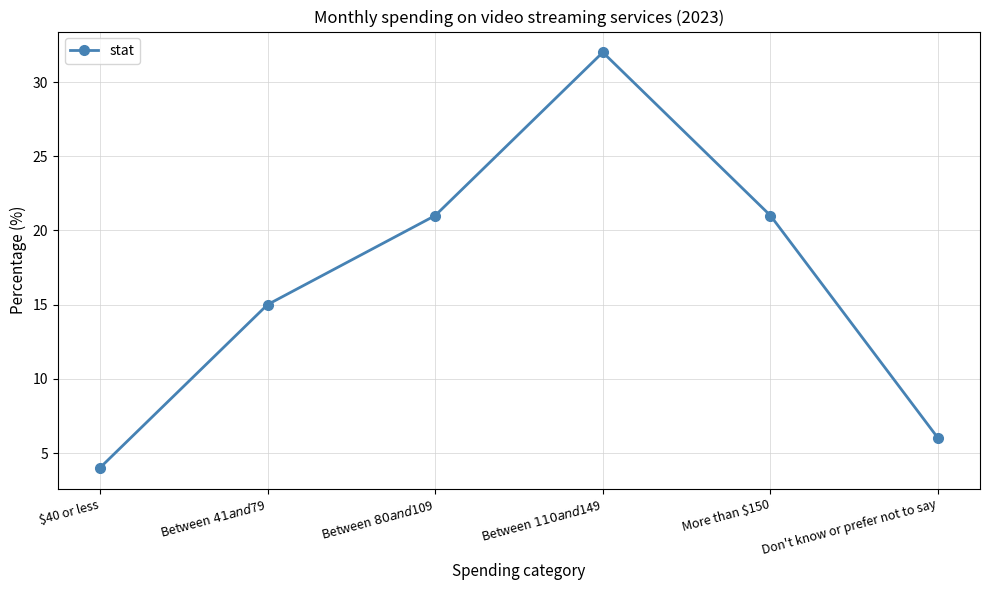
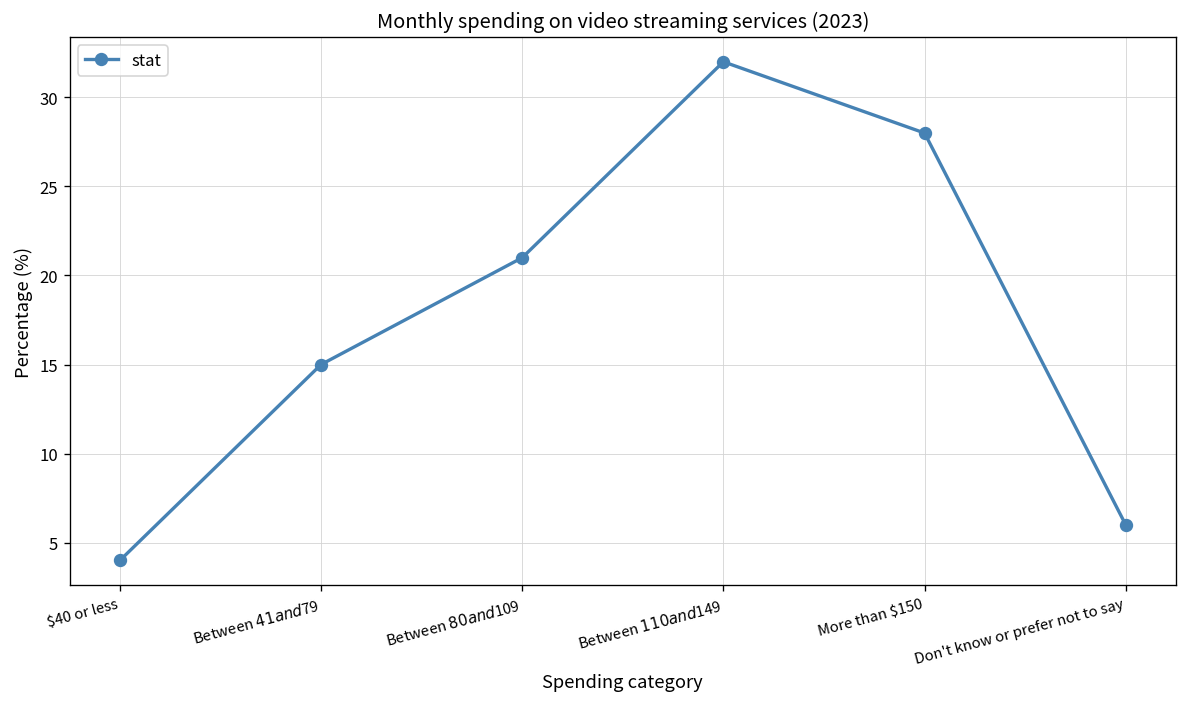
  {
    "$40 or less": 4,
-   "More than $150": 21,
+   "More than $150": 28,
    "Don't know or prefer not to say": 6
  }
